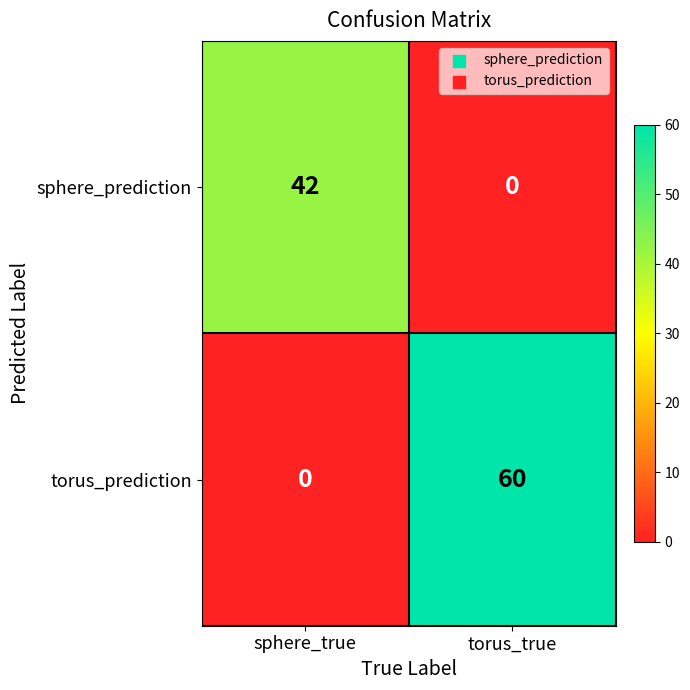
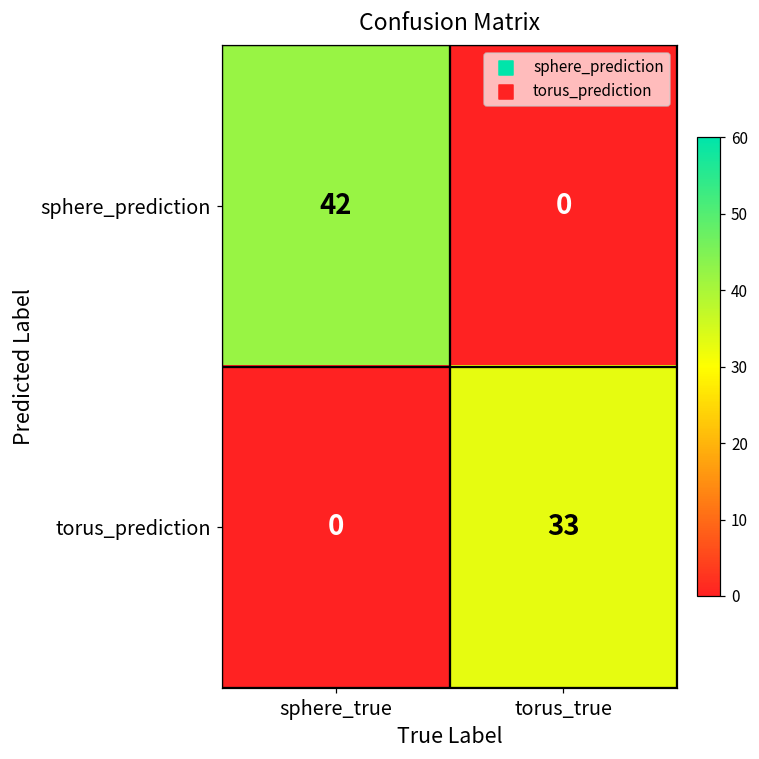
  {
    "sphere_prediction": {
      "sphere_true": 42,
      "torus_true": 0
    },
    "torus_prediction": {
      "sphere_true": 0,
-     "torus_true": 60
+     "torus_true": 33
    }
  }
